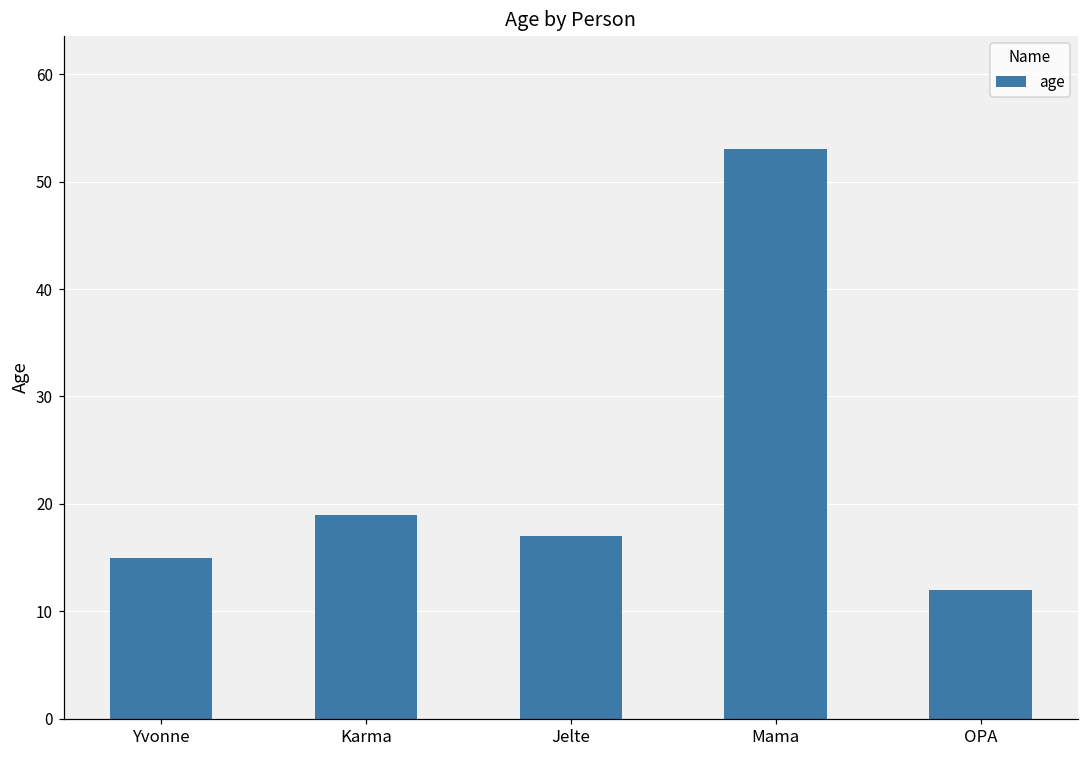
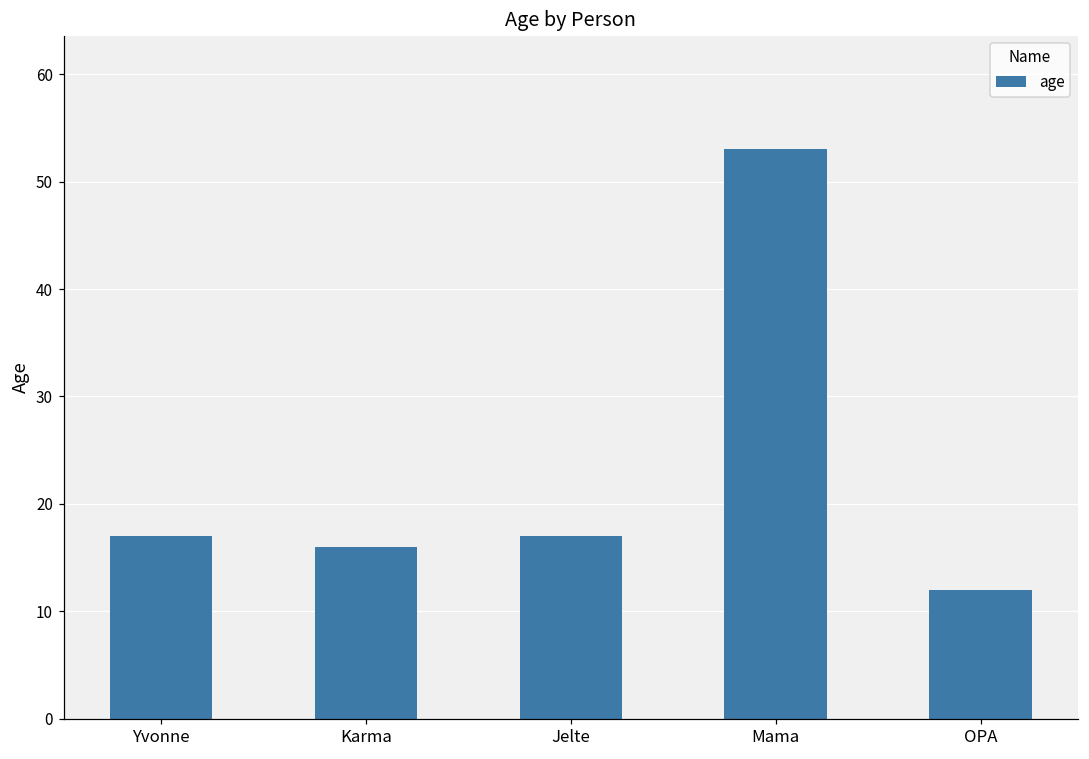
  {
-   "Yvonne": 15,
-   "Karma": 19,
+   "Yvonne": 17,
+   "Karma": 16,
    "Jelte": 17,
    "Mama": 53,
    "OPA": 12
  }
